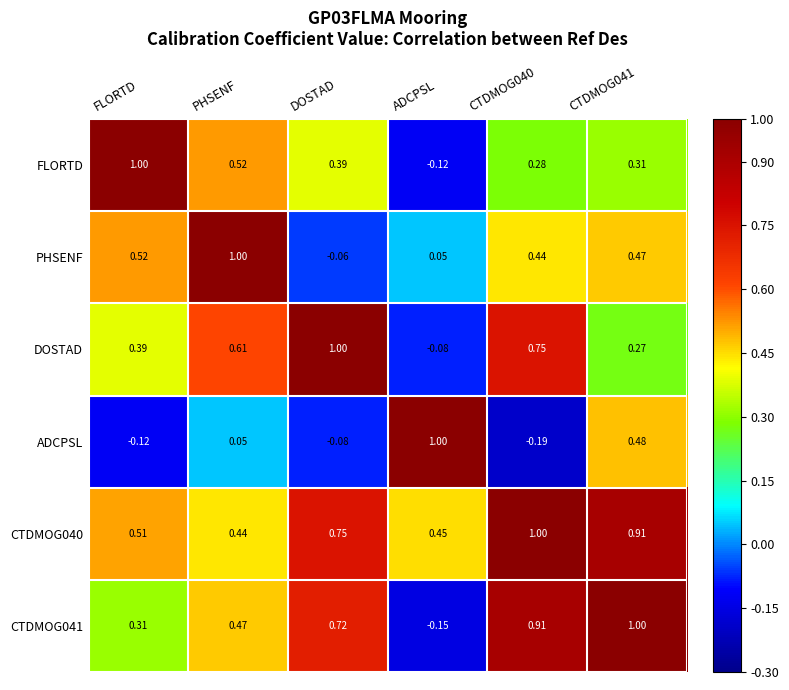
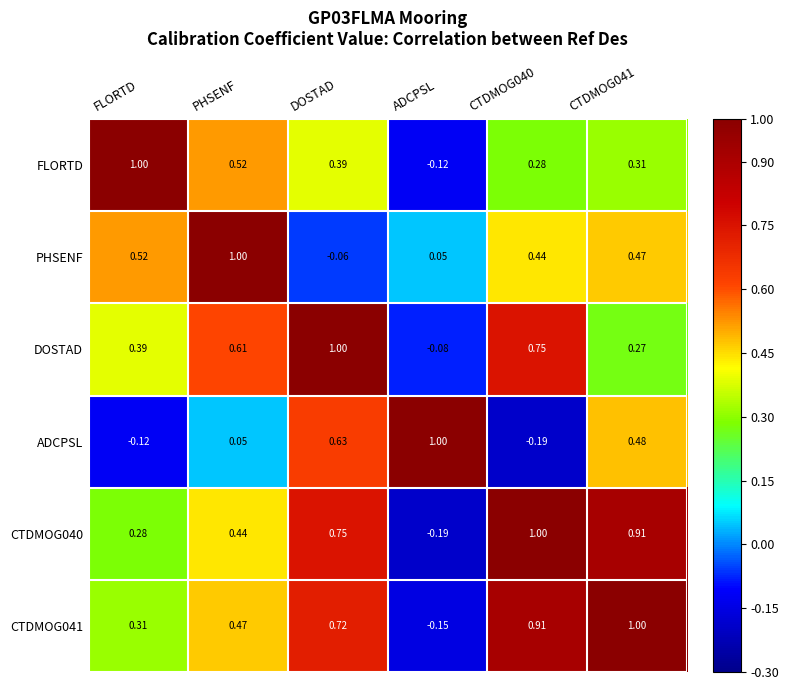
  {
    "FLORTD": {
      "FLORTD": 1.00,
      "PHSENF": 0.52,
      "DOSTAD": 0.39,
      "ADCPSL": -0.12,
      "CTDMOG040": 0.28,
      "CTDMOG041": 0.31
    },
    "PHSENF": {
      "FLORTD": 0.52,
      "PHSENF": 1.00,
      "DOSTAD": -0.06,
      "ADCPSL": 0.05,
      "CTDMOG040": 0.44,
      "CTDMOG041": 0.47
    },
    "DOSTAD": {
      "FLORTD": 0.39,
      "PHSENF": 0.61,
      "DOSTAD": 1.00,
      "ADCPSL": -0.08,
      "CTDMOG040": 0.75,
      "CTDMOG041": 0.27
    },
    "ADCPSL": {
      "FLORTD": -0.12,
      "PHSENF": 0.05,
-     "DOSTAD": -0.08,
+     "DOSTAD": 0.63,
      "ADCPSL": 1.00,
      "CTDMOG040": -0.19,
      "CTDMOG041": 0.48
    },
    "CTDMOG040": {
-     "FLORTD": 0.51,
+     "FLORTD": 0.28,
      "PHSENF": 0.44,
      "DOSTAD": 0.75,
-     "ADCPSL": 0.45,
+     "ADCPSL": -0.19,
      "CTDMOG040": 1.00,
      "CTDMOG041": 0.91
    },
    "CTDMOG041": {
      "FLORTD": 0.31,
      "PHSENF": 0.47,
      "DOSTAD": 0.72,
      "ADCPSL": -0.15,
      "CTDMOG040": 0.91,
      "CTDMOG041": 1.00
    }
  }
